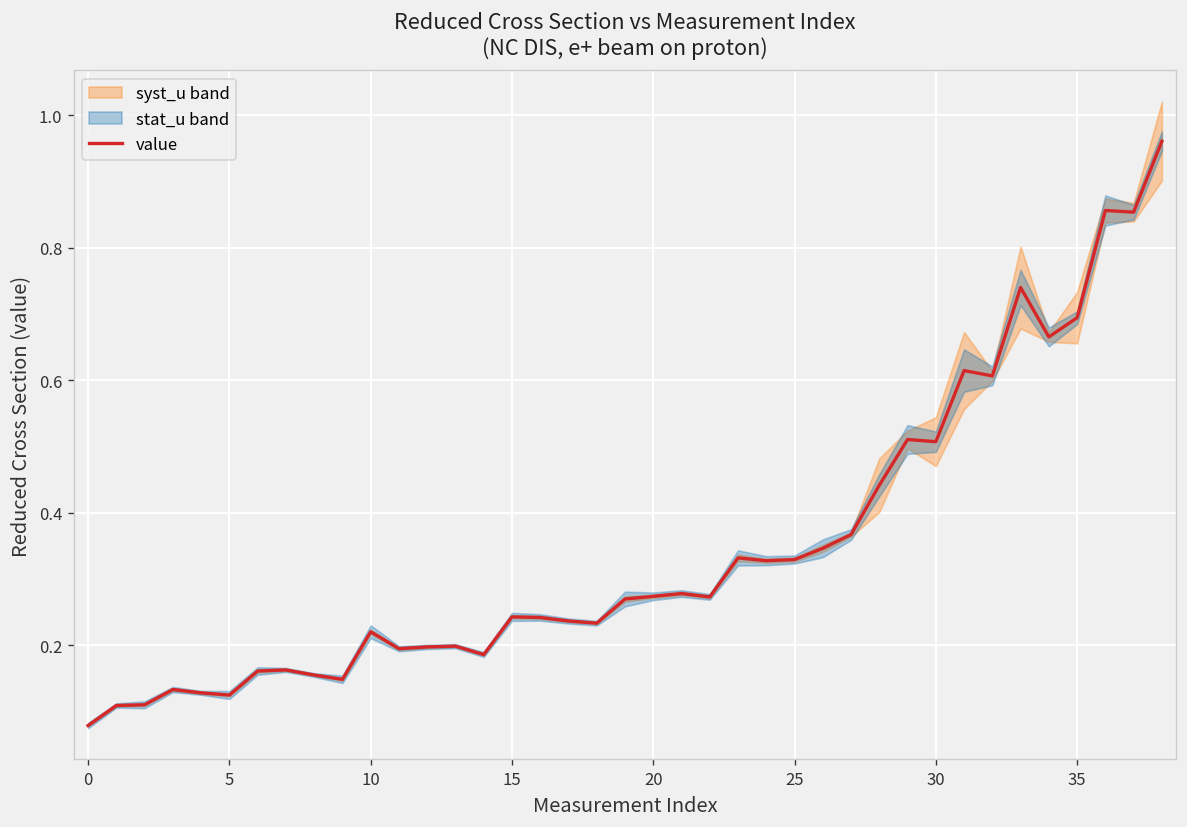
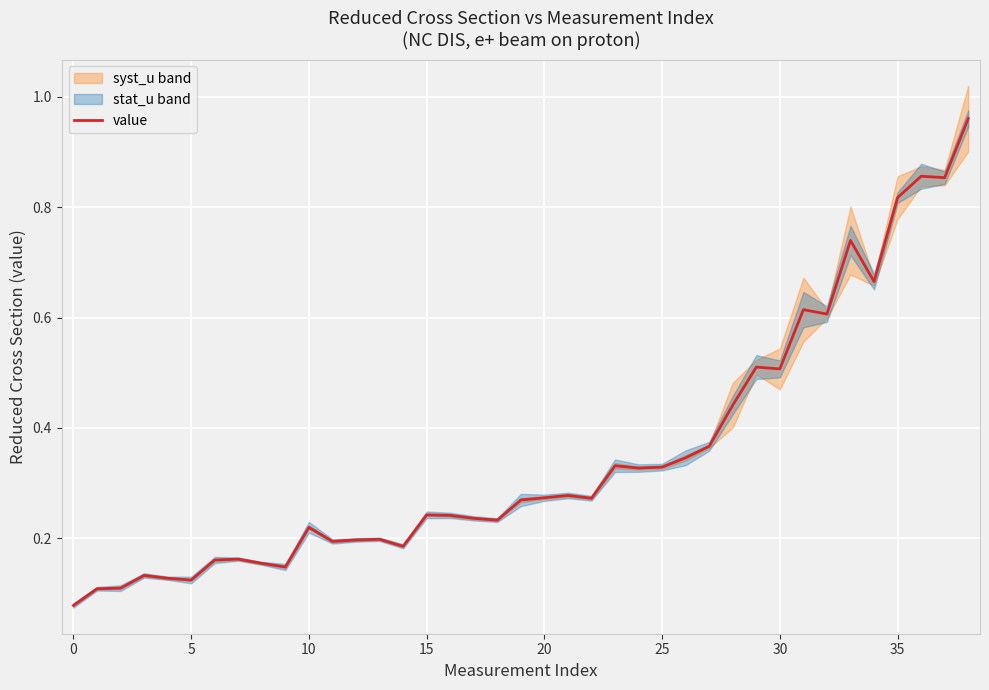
  {
    "value": {
      "30": 0.51,
-     "35": 0.69
+     "35": 0.82
    }
  }
